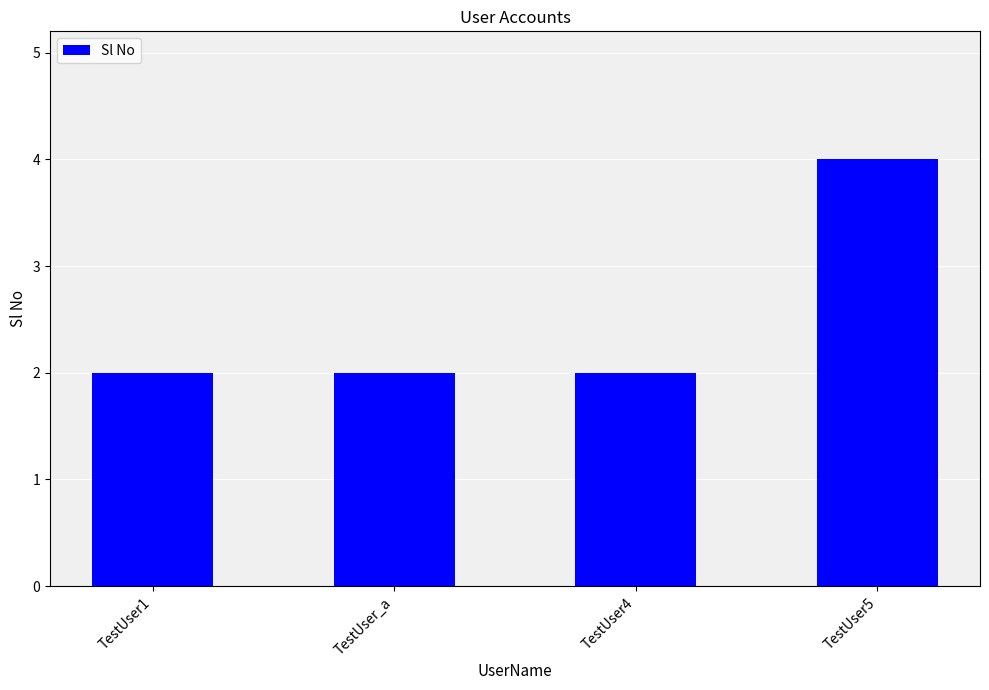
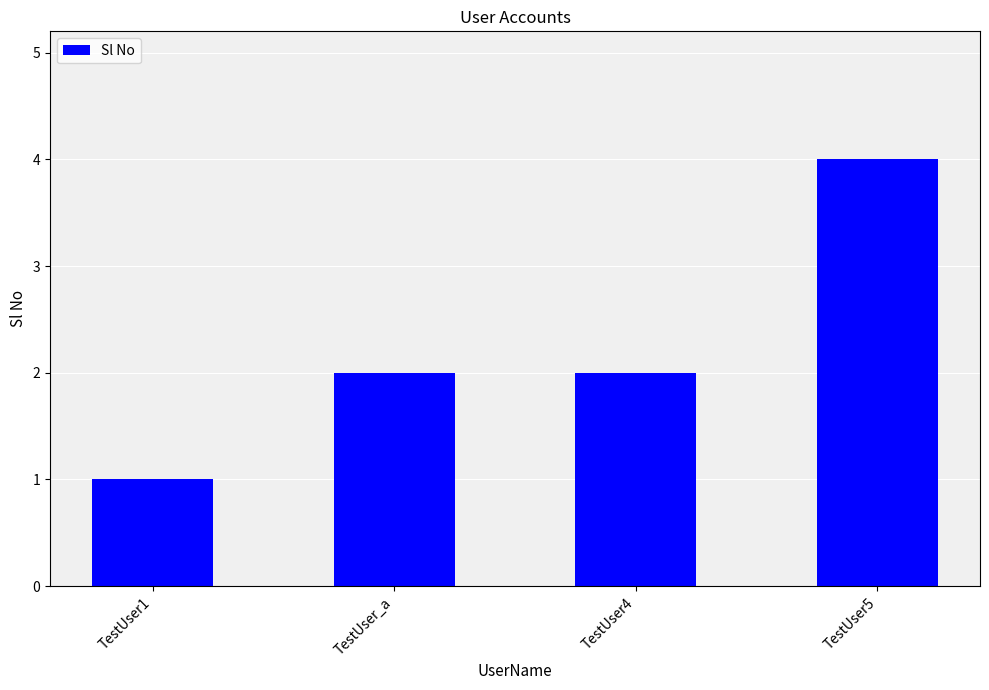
  {
-   "TestUser1": 2,
+   "TestUser1": 1,
    "TestUser_a": 2,
    "TestUser4": 2,
    "TestUser5": 4
  }
